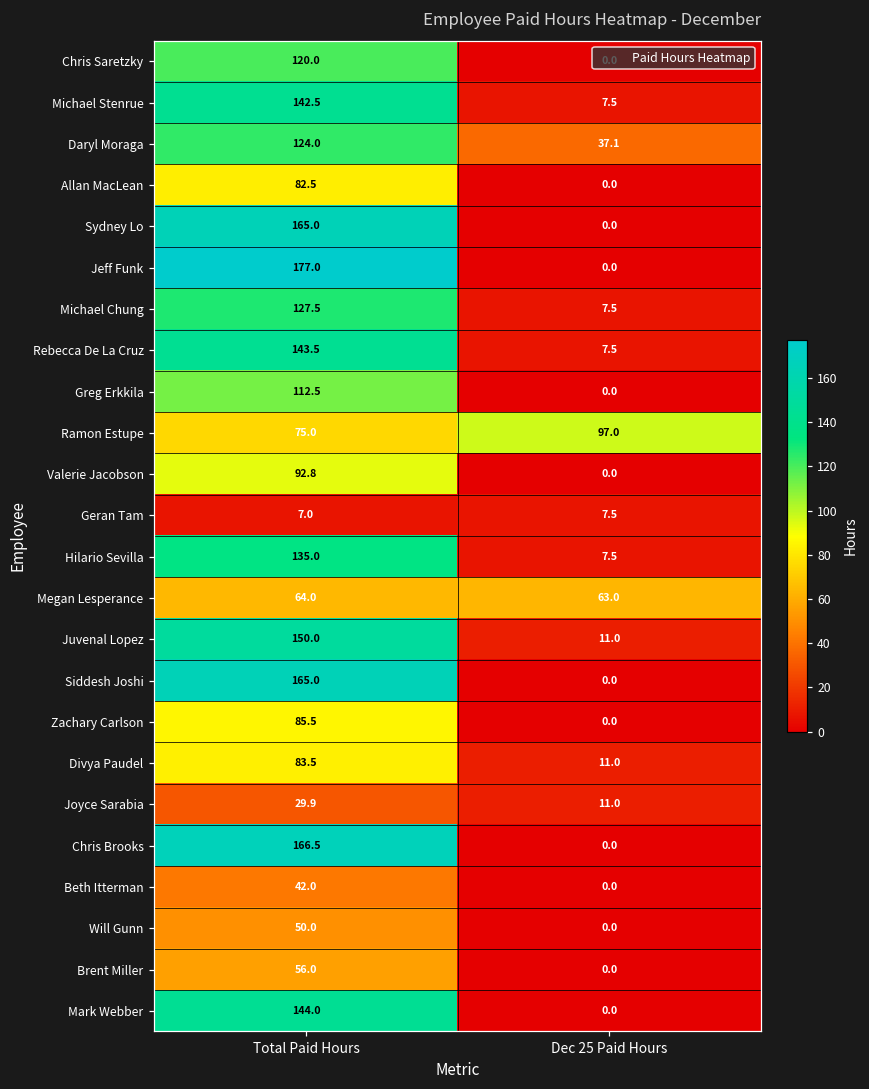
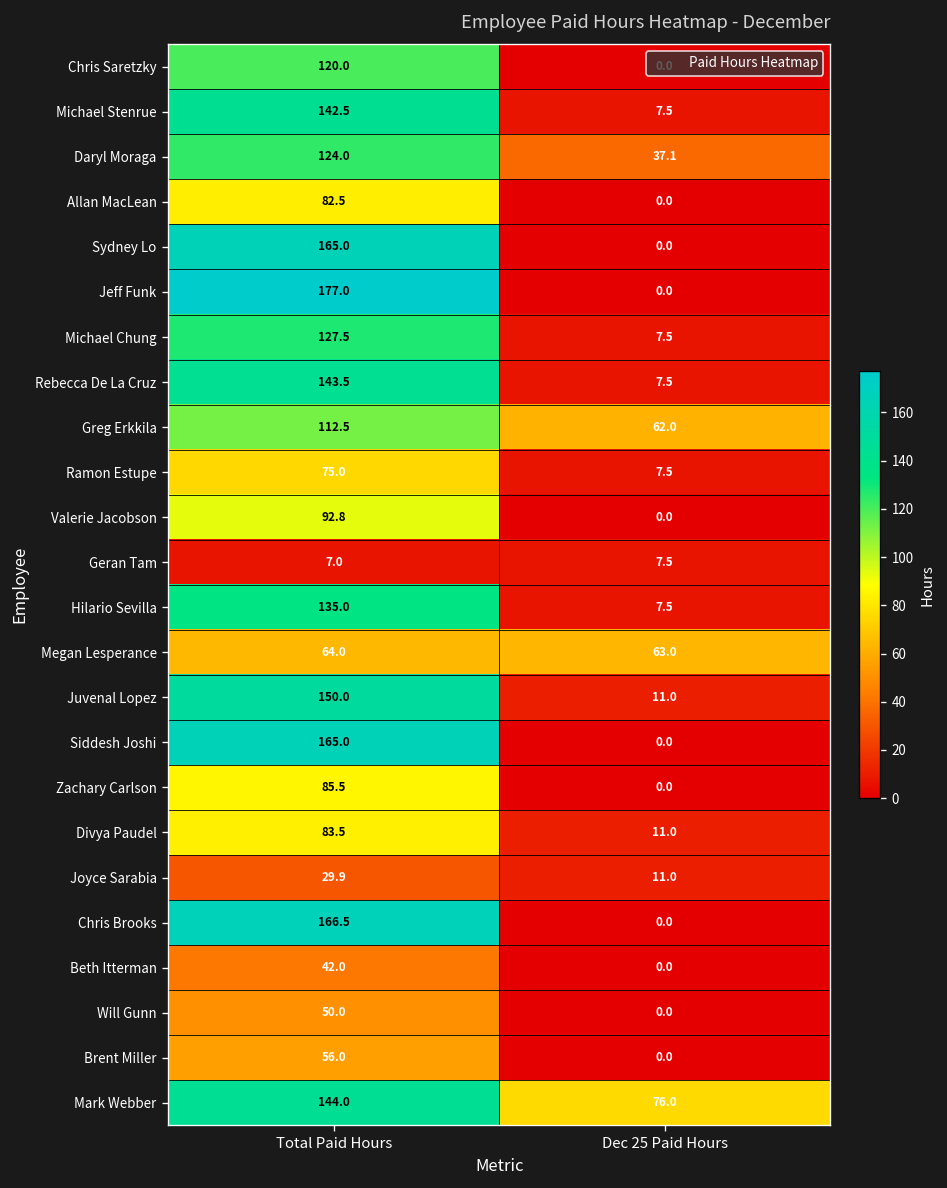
  {
    "Chris Saretzky": {
      "Total Paid Hours": 120.0
    },
    "Michael Stenrue": {
      "Total Paid Hours": 142.5,
      "Dec 25 Paid Hours": 7.5
    },
    "Daryl Moraga": {
      "Total Paid Hours": 124.0,
      "Dec 25 Paid Hours": 37.1
    },
    "Allan MacLean": {
      "Total Paid Hours": 82.5,
      "Dec 25 Paid Hours": 0.0
    },
    "Sydney Lo": {
      "Total Paid Hours": 165.0,
      "Dec 25 Paid Hours": 0.0
    },
    "Jeff Funk": {
      "Total Paid Hours": 177.0,
      "Dec 25 Paid Hours": 0.0
    },
    "Michael Chung": {
      "Total Paid Hours": 127.5,
      "Dec 25 Paid Hours": 7.5
    },
    "Rebecca De La Cruz": {
      "Total Paid Hours": 143.5,
      "Dec 25 Paid Hours": 7.5
    },
    "Greg Erkkila": {
      "Total Paid Hours": 112.5,
-     "Dec 25 Paid Hours": 0.0
+     "Dec 25 Paid Hours": 62.0
    },
    "Ramon Estupe": {
      "Total Paid Hours": 75.0,
-     "Dec 25 Paid Hours": 97.0
+     "Dec 25 Paid Hours": 7.5
    },
    "Valerie Jacobson": {
      "Total Paid Hours": 92.8,
      "Dec 25 Paid Hours": 0.0
    },
    "Geran Tam": {
      "Total Paid Hours": 7.0,
      "Dec 25 Paid Hours": 7.5
    },
    "Hilario Sevilla": {
      "Total Paid Hours": 135.0,
      "Dec 25 Paid Hours": 7.5
    },
    "Megan Lesperance": {
      "Total Paid Hours": 64.0,
      "Dec 25 Paid Hours": 63.0
    },
    "Juvenal Lopez": {
      "Total Paid Hours": 150.0,
      "Dec 25 Paid Hours": 11.0
    },
    "Siddesh Joshi": {
      "Total Paid Hours": 165.0,
      "Dec 25 Paid Hours": 0.0
    },
    "Zachary Carlson": {
      "Total Paid Hours": 85.5,
      "Dec 25 Paid Hours": 0.0
    },
    "Divya Paudel": {
      "Total Paid Hours": 83.5,
      "Dec 25 Paid Hours": 11.0
    },
    "Joyce Sarabia": {
      "Total Paid Hours": 29.9,
      "Dec 25 Paid Hours": 11.0
    },
    "Chris Brooks": {
      "Total Paid Hours": 166.5,
      "Dec 25 Paid Hours": 0.0
    },
    "Beth Itterman": {
      "Total Paid Hours": 42.0,
      "Dec 25 Paid Hours": 0.0
    },
    "Will Gunn": {
      "Total Paid Hours": 50.0,
      "Dec 25 Paid Hours": 0.0
    },
    "Brent Miller": {
      "Total Paid Hours": 56.0,
      "Dec 25 Paid Hours": 0.0
    },
    "Mark Webber": {
      "Total Paid Hours": 144.0,
-     "Dec 25 Paid Hours": 0.0
+     "Dec 25 Paid Hours": 76.0
    }
  }
